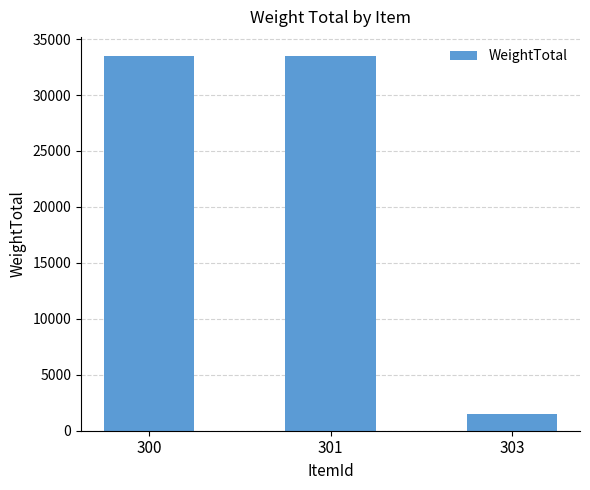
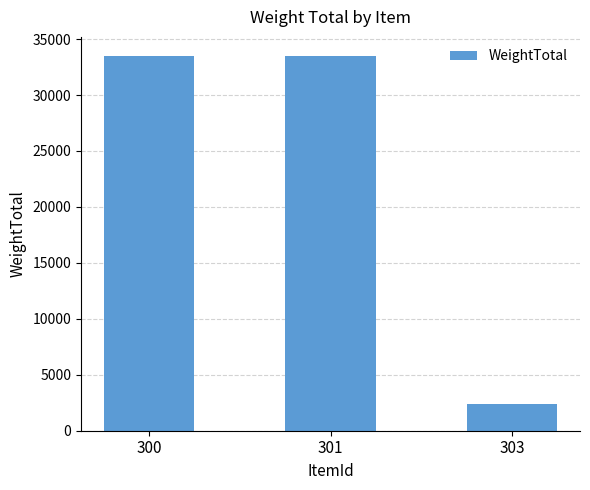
  {
    "300": 33500,
    "301": 33500,
-   "303": 1500
+   "303": 2400
  }
